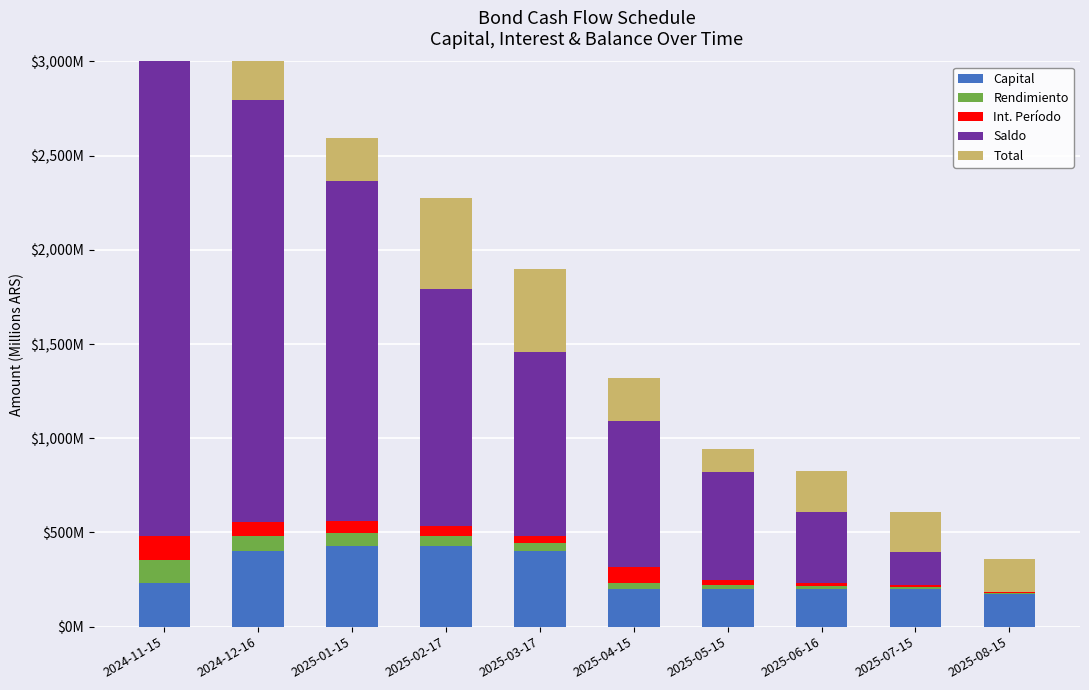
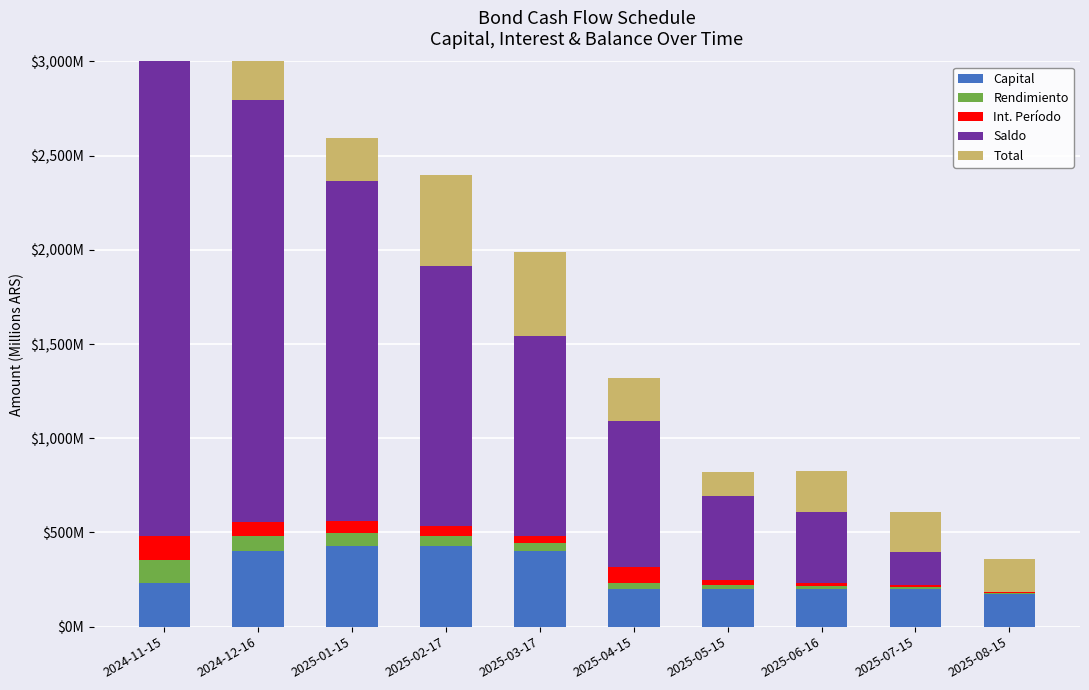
  {
    "Capital": {
      "2024-11-15": "$230,000,000",
      "2024-12-16": "$400,000,000",
      "2025-01-15": "$430,000,000",
      "2025-02-17": "$430,000,000",
      "2025-03-17": "$400,000,000",
      "2025-04-15": "$200,000,000",
      "2025-05-15": "$200,000,000",
      "2025-06-16": "$200,000,000",
      "2025-07-15": "$200,000,000",
      "2025-08-15": "$170,000,000"
    },
    "Rendimiento": {
      "2024-11-15": "$130,000,000",
      "2024-12-16": "$80,000,000",
      "2025-01-15": "$70,000,000",
      "2025-02-17": "$50,000,000",
      "2025-03-17": "$40,000,000",
      "2025-04-15": "$30,000,000",
      "2025-05-15": "$20,000,000",
      "2025-06-16": "$20,000,000"
    },
    "Int. Período": {
      "2024-11-15": "$130,000,000",
      "2024-12-16": "$80,000,000",
      "2025-01-15": "$70,000,000",
      "2025-02-17": "$50,000,000",
      "2025-03-17": "$40,000,000",
      "2025-04-15": "$90,000,000",
      "2025-05-15": "$20,000,000",
      "2025-06-16": "$20,000,000"
    },
    "Saldo": {
      "2024-12-16": "$2,240,000,000",
      "2025-01-15": "$1,810,000,000",
-     "2025-02-17": "$1,260,000,000",
-     "2025-03-17": "$980,000,000",
+     "2025-02-17": "$1,380,000,000",
+     "2025-03-17": "$1,060,000,000",
      "2025-04-15": "$770,000,000",
-     "2025-05-15": "$570,000,000",
+     "2025-05-15": "$450,000,000",
      "2025-06-16": "$370,000,000",
      "2025-07-15": "$170,000,000",
      "2025-08-15": "$0"
    },
    "Total": {
      "2025-01-15": "$220,000,000",
      "2025-02-17": "$480,000,000",
      "2025-03-17": "$440,000,000",
      "2025-04-15": "$230,000,000",
      "2025-05-15": "$120,000,000",
      "2025-06-16": "$220,000,000",
      "2025-07-15": "$210,000,000",
      "2025-08-15": "$180,000,000"
    }
  }
